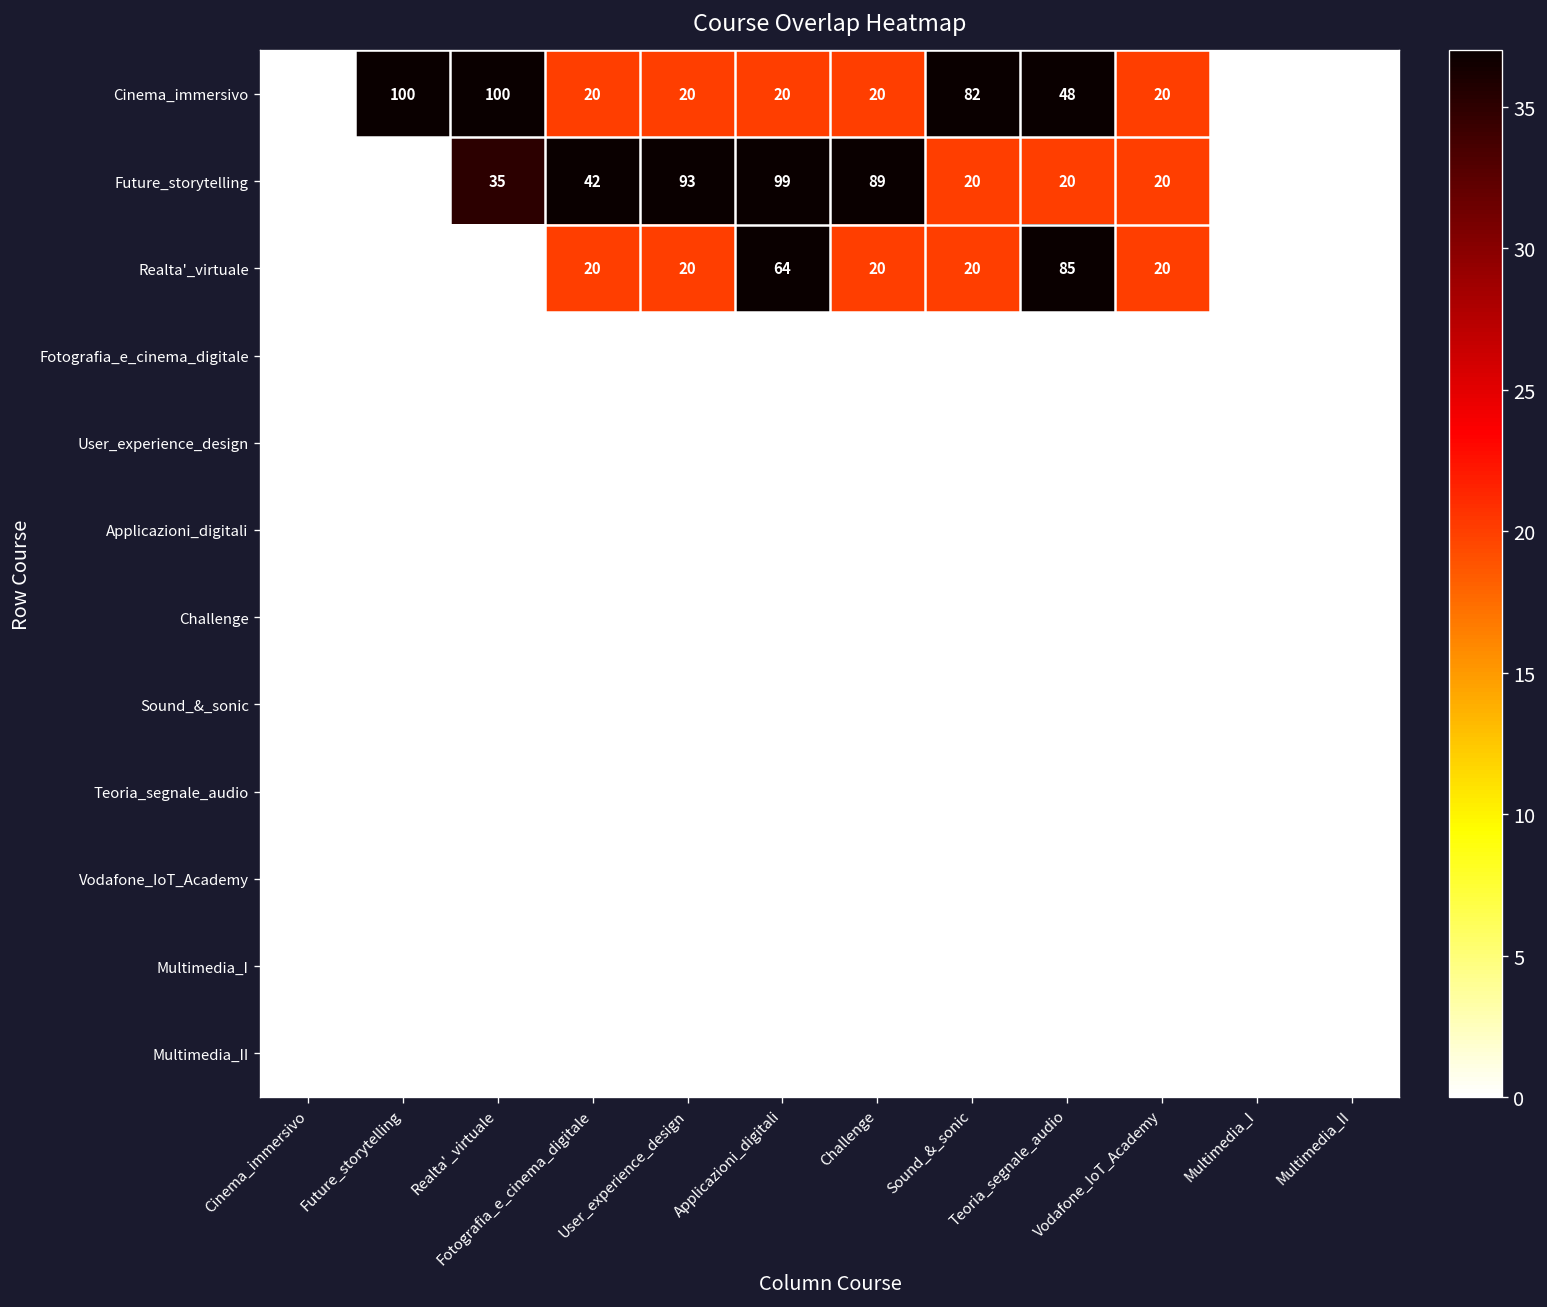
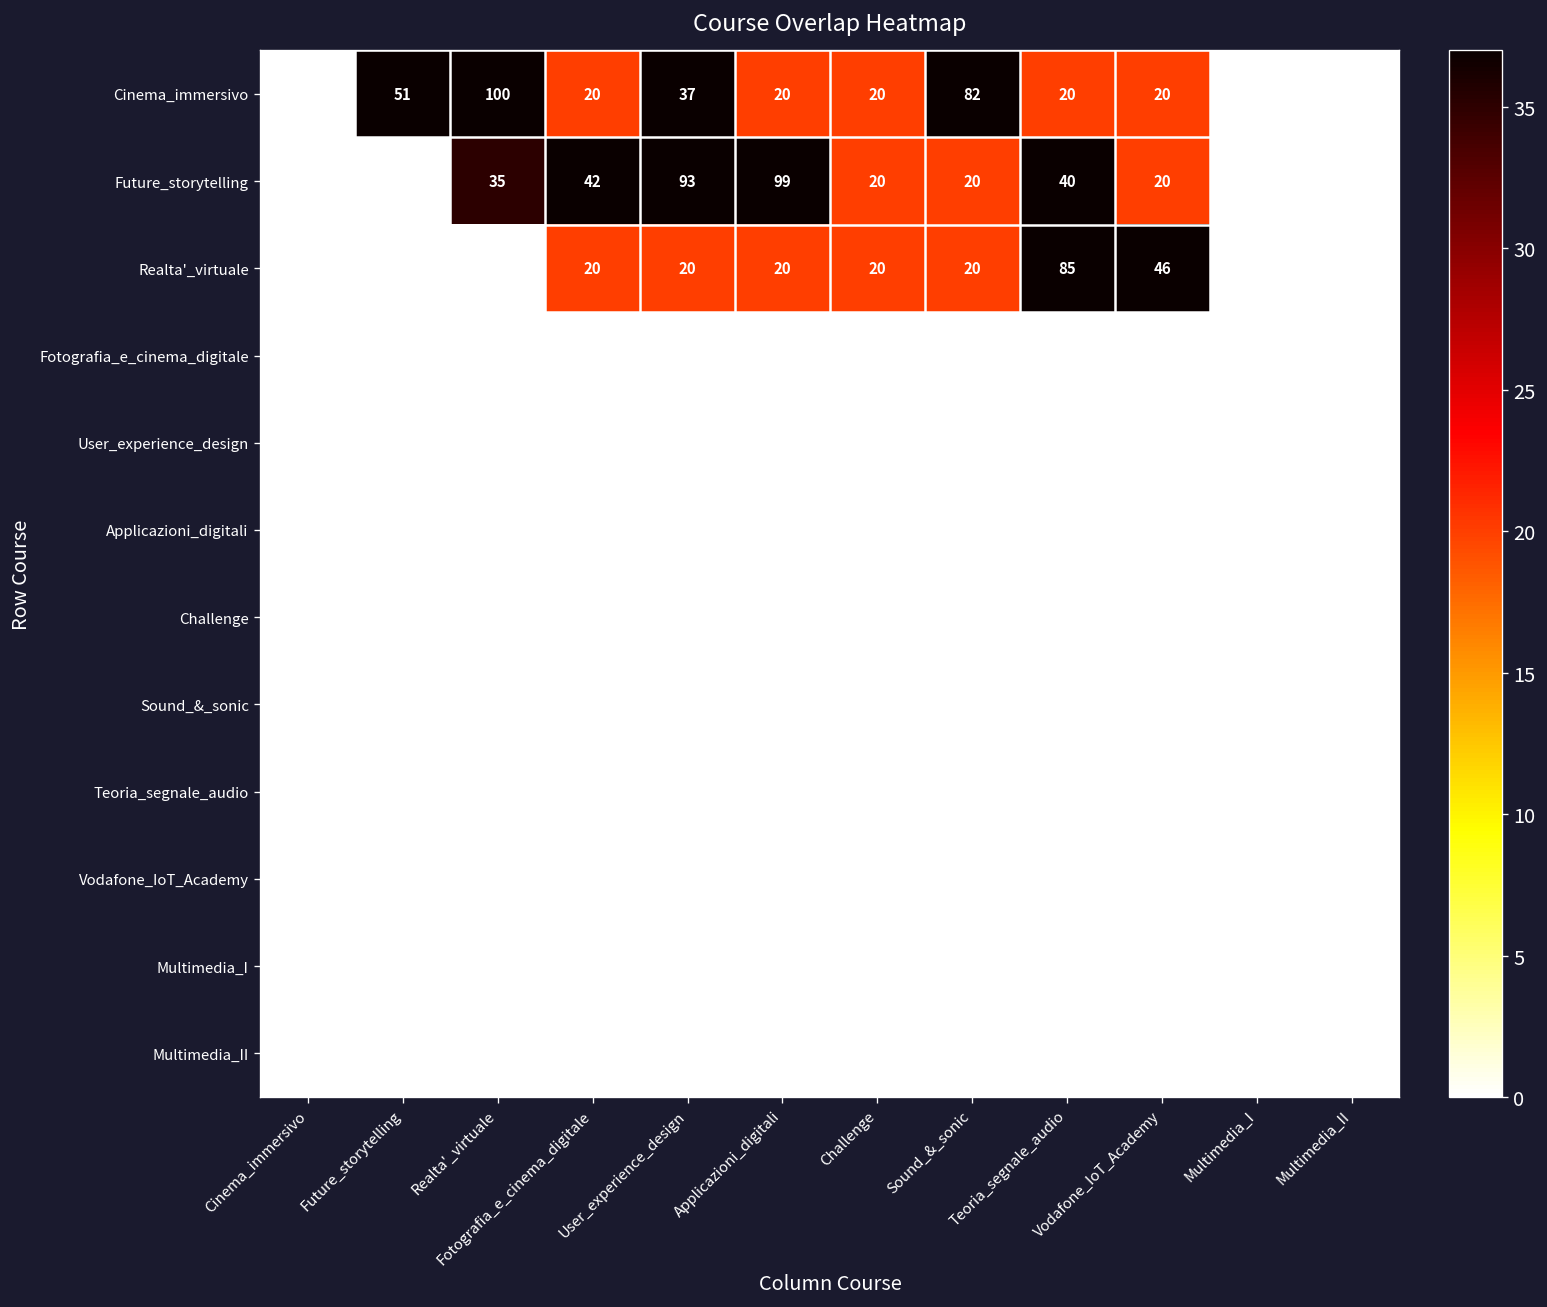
  {
    "Cinema_immersivo": {
-     "Future_storytelling": 100,
+     "Future_storytelling": 51,
      "Realta'_virtuale": 100,
      "Fotografia_e_cinema_digitale": 20,
-     "User_experience_design": 20,
+     "User_experience_design": 37,
      "Applicazioni_digitali": 20,
      "Challenge": 20,
      "Sound_&_sonic": 82,
-     "Teoria_segnale_audio": 48,
+     "Teoria_segnale_audio": 20,
      "Vodafone_IoT_Academy": 20
    },
    "Future_storytelling": {
      "Realta'_virtuale": 35,
      "Fotografia_e_cinema_digitale": 42,
      "User_experience_design": 93,
      "Applicazioni_digitali": 99,
-     "Challenge": 89,
+     "Challenge": 20,
      "Sound_&_sonic": 20,
-     "Teoria_segnale_audio": 20,
+     "Teoria_segnale_audio": 40,
      "Vodafone_IoT_Academy": 20
    },
    "Realta'_virtuale": {
      "Fotografia_e_cinema_digitale": 20,
      "User_experience_design": 20,
-     "Applicazioni_digitali": 64,
+     "Applicazioni_digitali": 20,
      "Challenge": 20,
      "Sound_&_sonic": 20,
      "Teoria_segnale_audio": 85,
-     "Vodafone_IoT_Academy": 20
+     "Vodafone_IoT_Academy": 46
    }
  }
